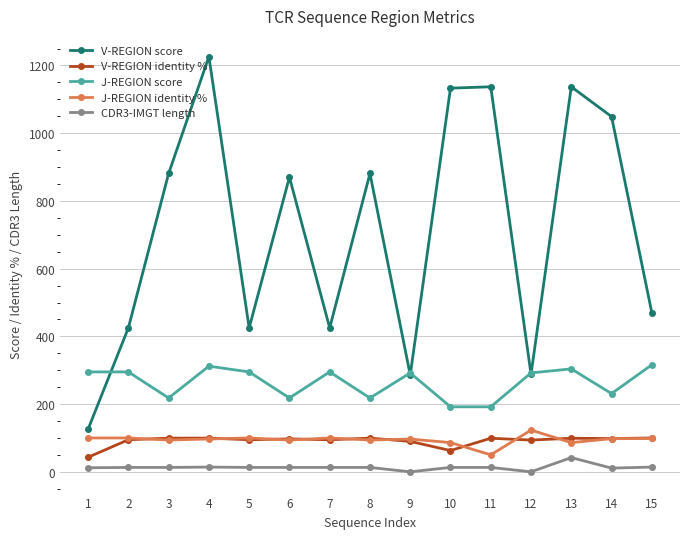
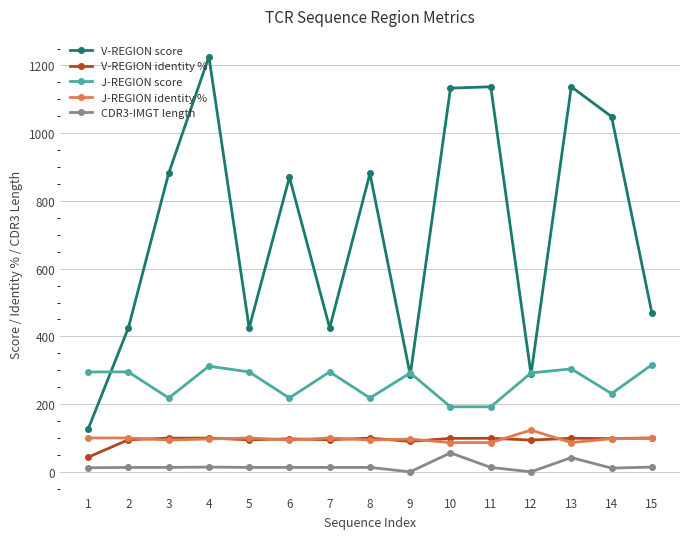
  {
    "V-REGION score": {
      "1": 130,
      "2": 430,
      "3": 880,
      "4": 1230,
      "5": 430,
      "6": 870,
      "7": 430,
      "8": 880,
      "10": 1130,
      "11": 1140,
      "13": 1140,
      "14": 1050,
      "15": 470
    },
    "V-REGION identity %": {
      "1": 40,
-     "10": 60,
+     "10": 100,
      "11": 100,
      "12": 90,
      "13": 100
    },
    "J-REGION score": {
      "1": 300,
      "2": 300,
      "3": 220,
      "4": 310,
      "5": 300,
      "6": 220,
      "7": 300,
      "8": 220,
      "10": 190,
      "11": 190,
      "13": 300,
      "14": 230,
      "15": 320
    },
    "J-REGION identity %": {
      "1": 100,
      "10": 90,
-     "11": 50,
+     "11": 90,
      "12": 120,
      "13": 90
    },
    "CDR3-IMGT length": {
      "1": 10,
      "2": 10,
      "3": 10,
      "4": 10,
      "5": 10,
      "6": 10,
      "7": 10,
      "8": 10,
      "9": 0,
-     "10": 10,
+     "10": 60,
      "11": 10,
      "12": 0,
      "13": 40,
      "14": 10,
      "15": 10
    }
  }
